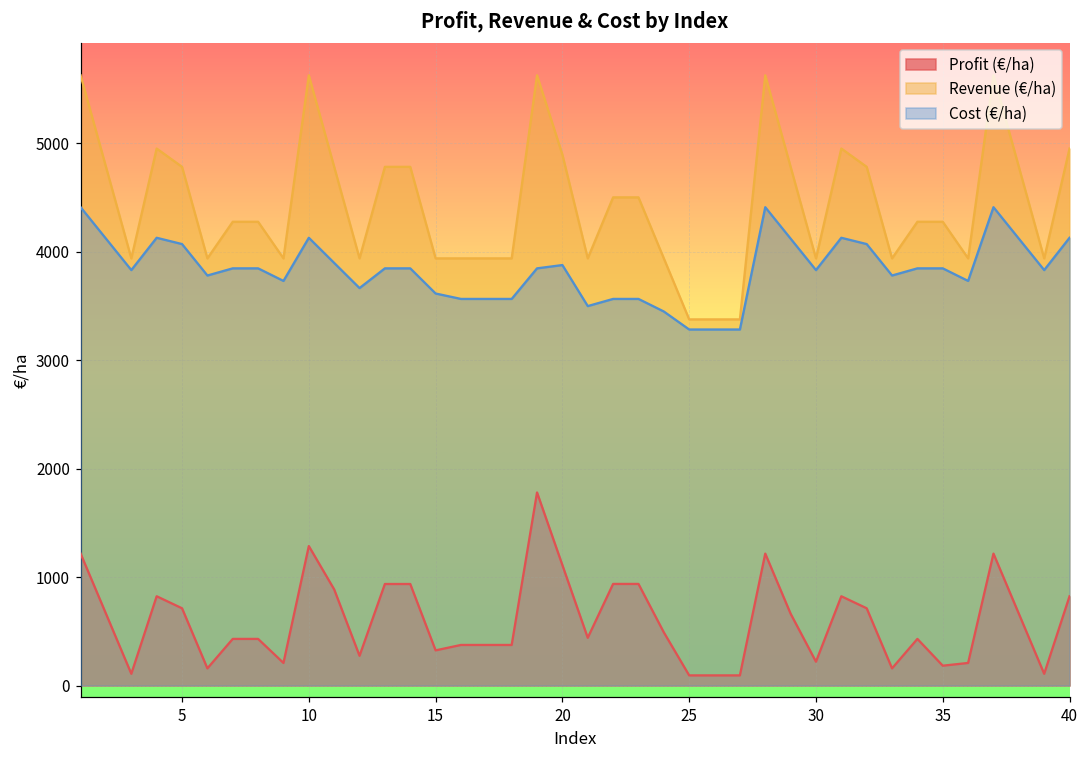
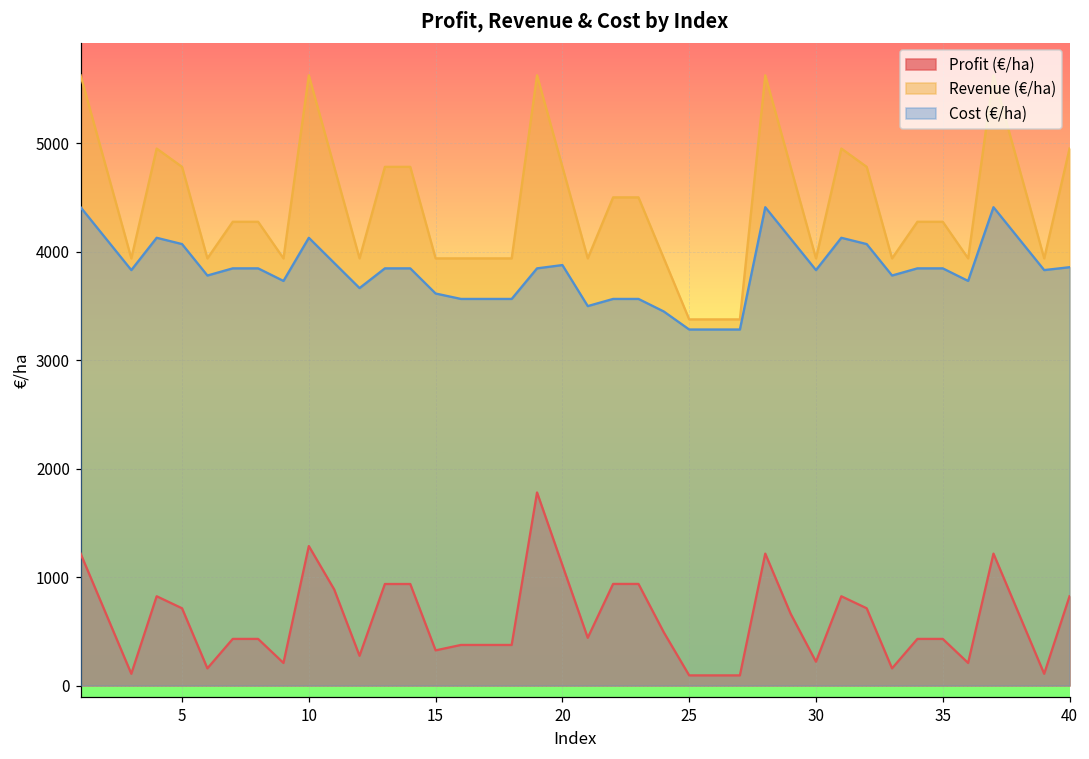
  {
    "Profit (€/ha)": {
      "5": 700,
      "10": 1300,
      "15": 300,
      "20": 1100,
      "25": 100,
      "30": 200,
-     "35": 200,
+     "35": 400,
      "40": 800
    },
    "Revenue (€/ha)": {
      "5": 4800,
      "10": 5600,
      "15": 3900,
-     "20": 4900,
+     "20": 4800,
      "25": 3400,
      "30": 3900,
      "35": 4300,
      "40": 5000
    },
    "Cost (€/ha)": {
      "5": 4100,
      "10": 4100,
      "15": 3600,
      "20": 3900,
      "25": 3300,
      "30": 3800,
      "35": 3800,
-     "40": 4100
+     "40": 3900
    }
  }
